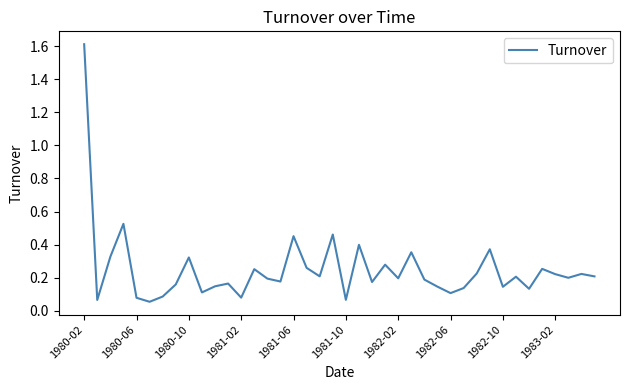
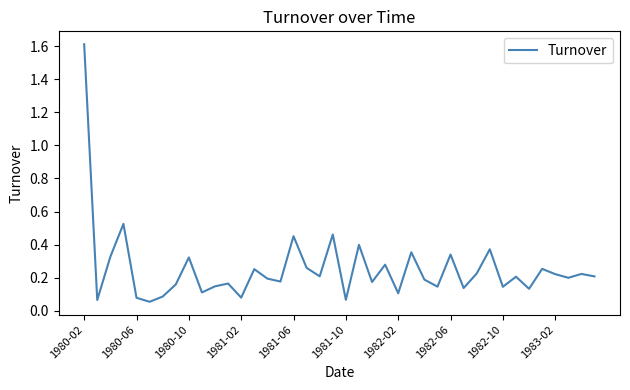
  {
    "1980-02": 1.61,
    "1980-06": 0.08,
    "1980-10": 0.32,
    "1981-02": 0.08,
    "1981-06": 0.45,
    "1981-10": 0.07,
-   "1982-02": 0.20,
-   "1982-06": 0.11,
+   "1982-02": 0.11,
+   "1982-06": 0.34,
    "1982-10": 0.15,
    "1983-02": 0.22
  }
